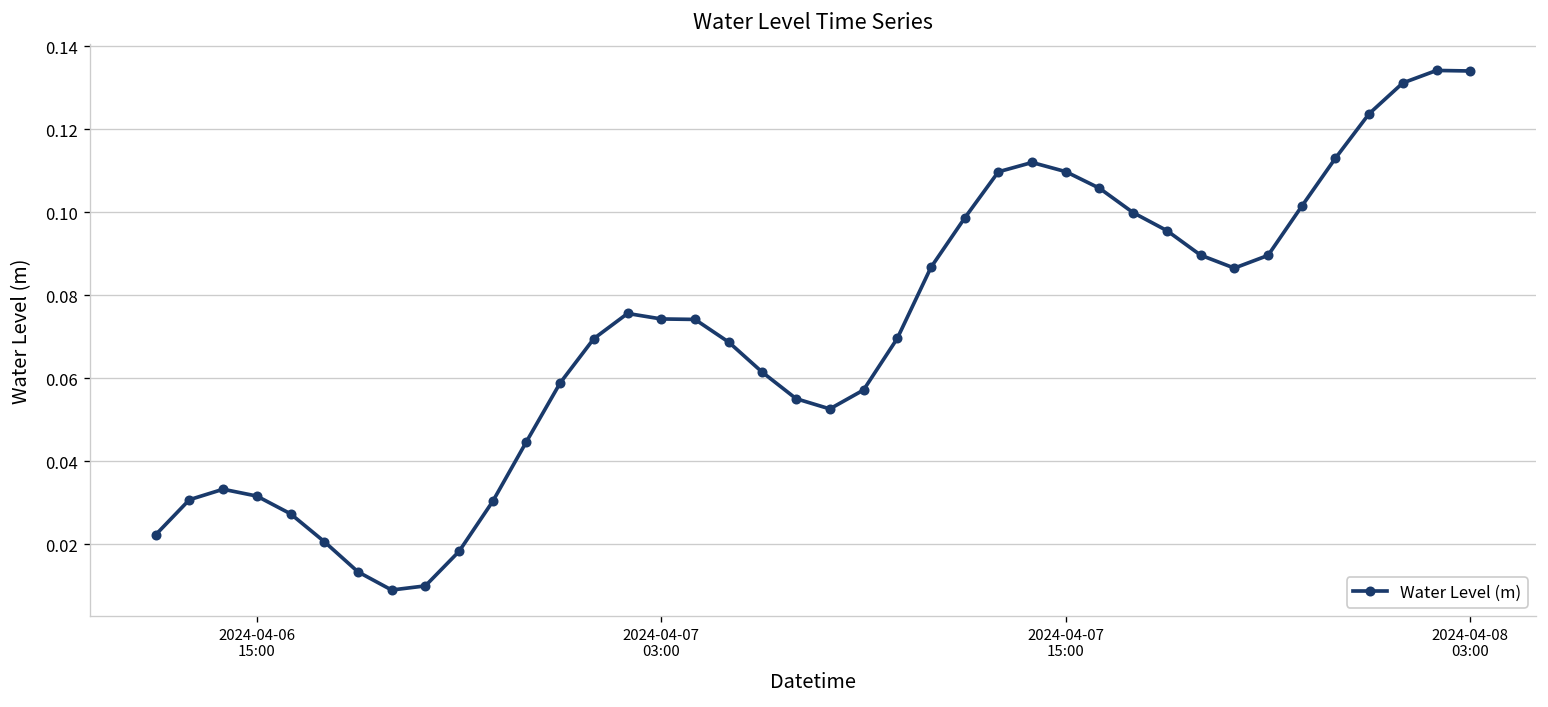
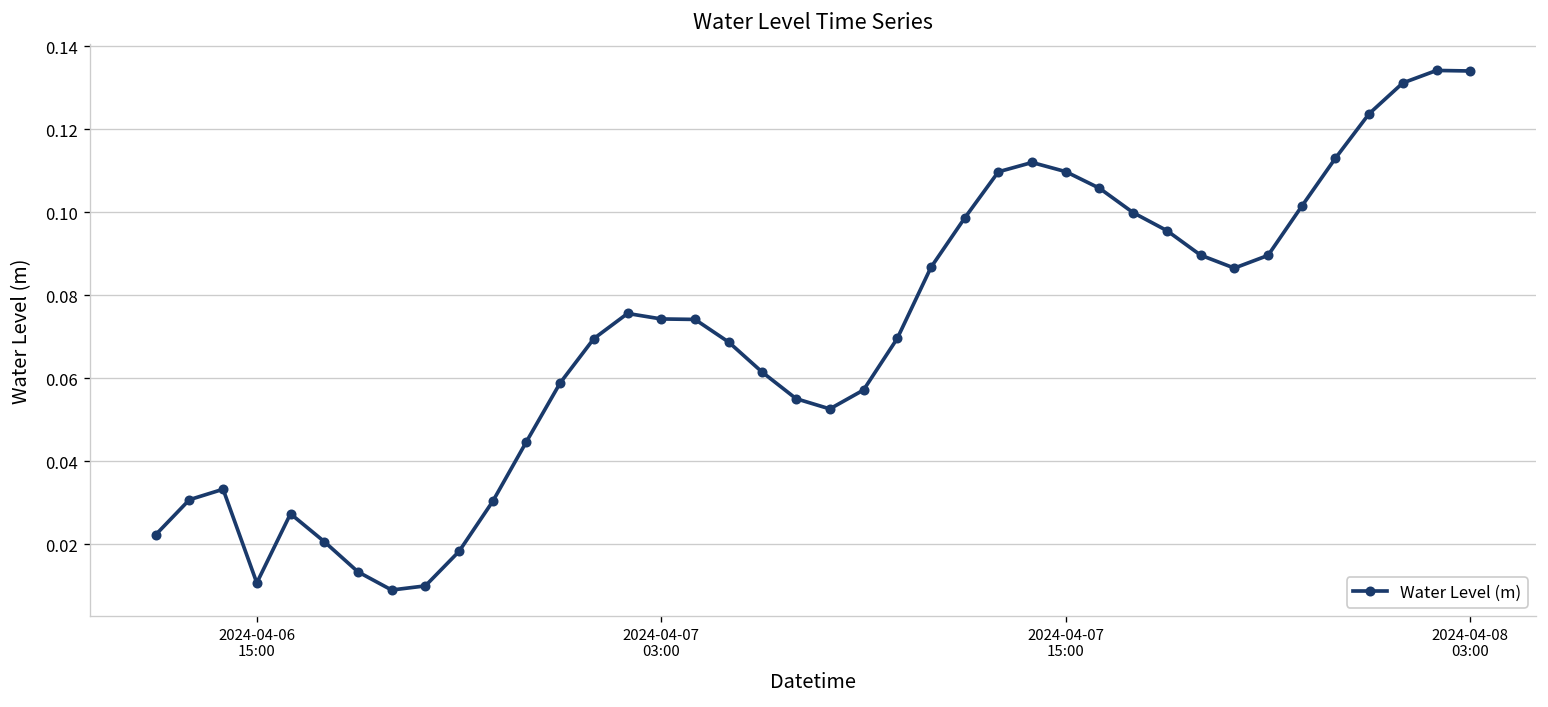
  {
-   "2024-04-06 15:00": 0.032,
+   "2024-04-06 15:00": 0.011,
    "2024-04-07 03:00": 0.074,
    "2024-04-07 15:00": 0.110,
    "2024-04-08 03:00": 0.134
  }
